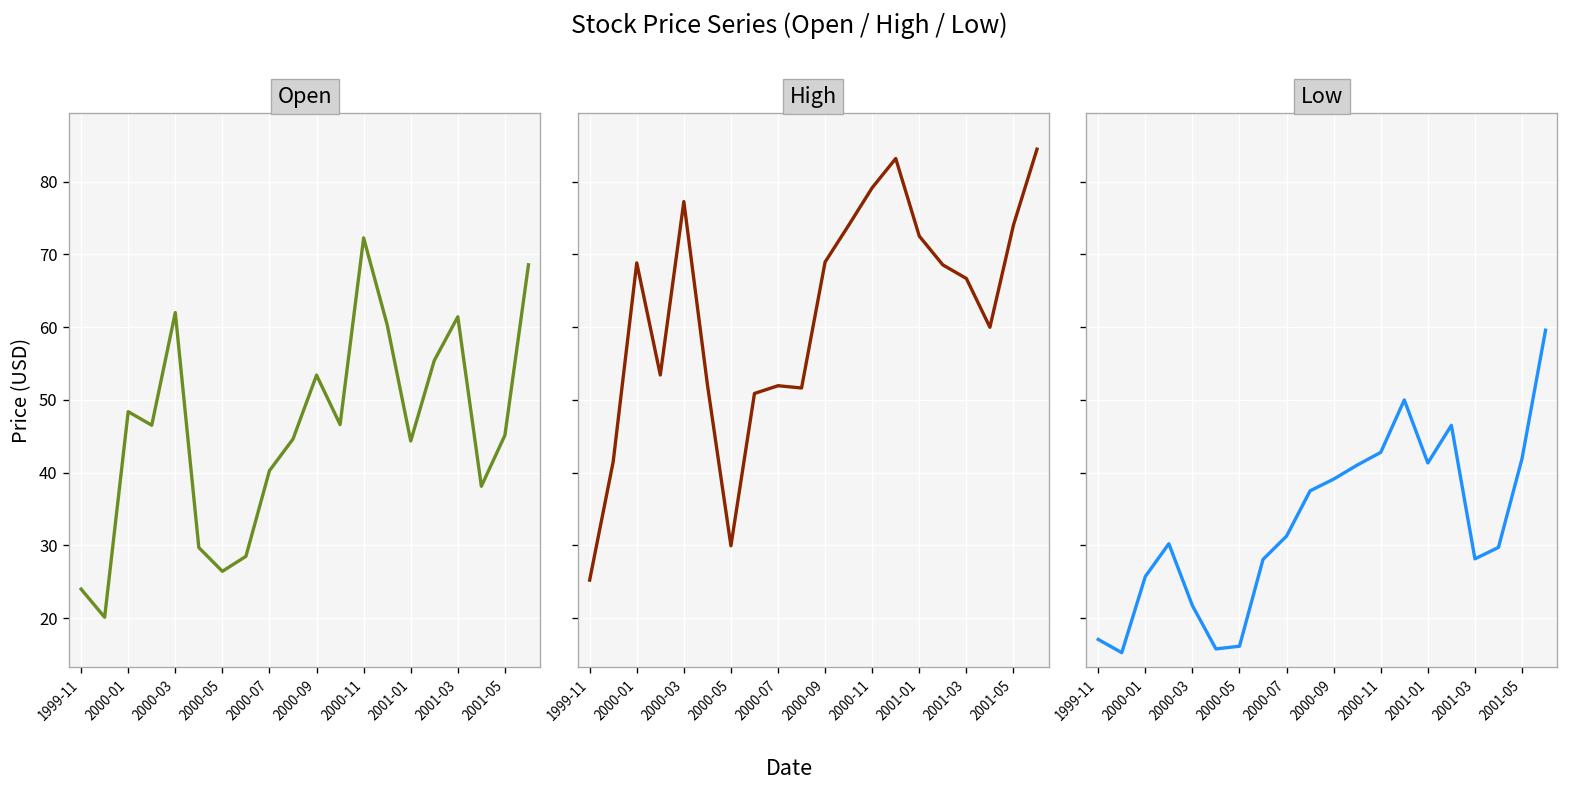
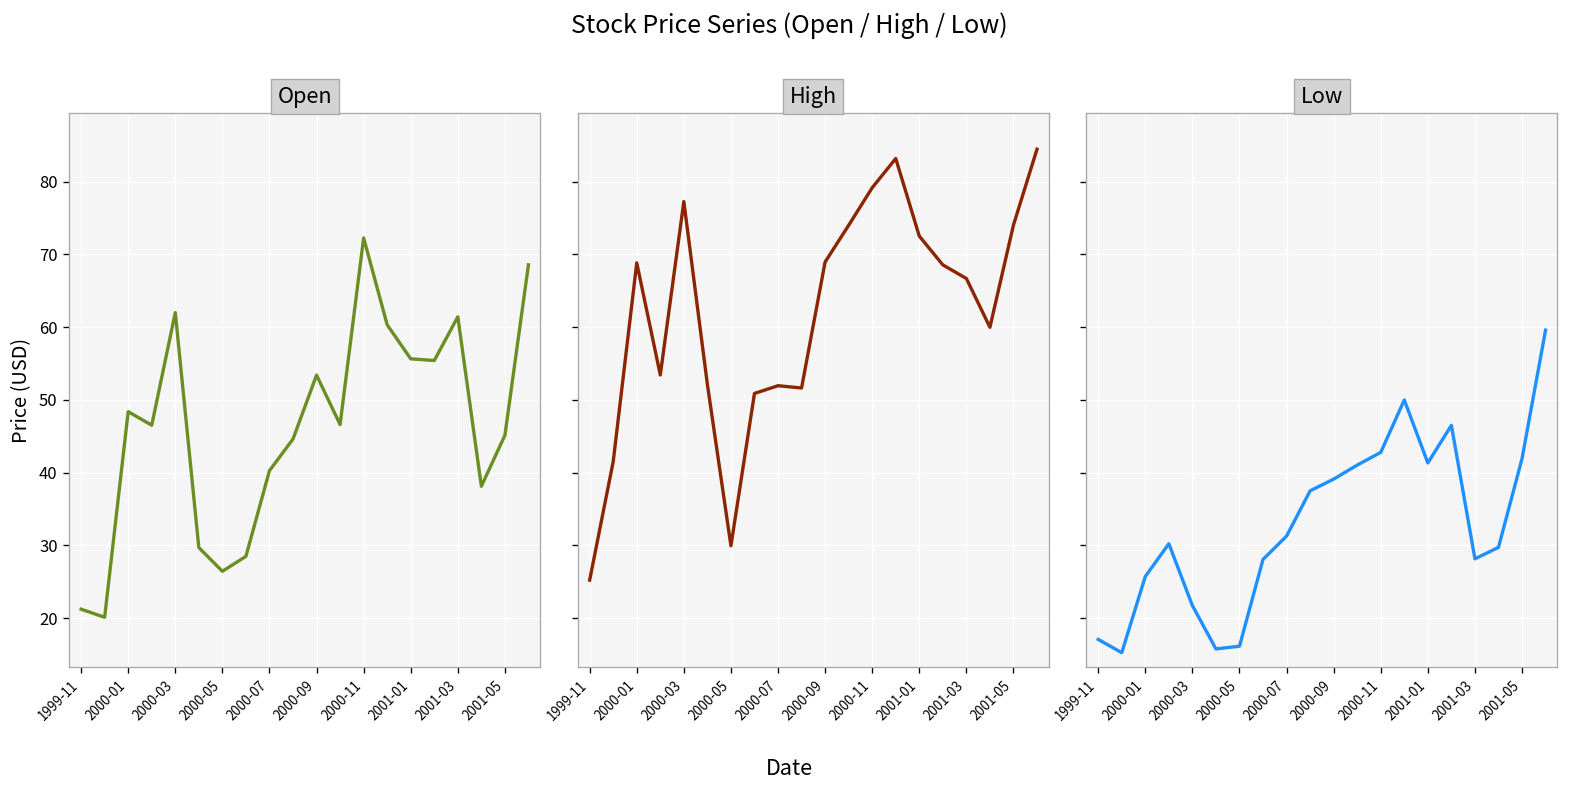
  {
    "Open": {
-     "1999-11": 24,
+     "1999-11": 21,
      "2000-01": 48,
      "2000-03": 62,
      "2000-05": 26,
      "2000-07": 40,
      "2000-09": 53,
      "2000-11": 72,
-     "2001-01": 44,
+     "2001-01": 56,
      "2001-03": 61,
      "2001-05": 45
    }
  }
